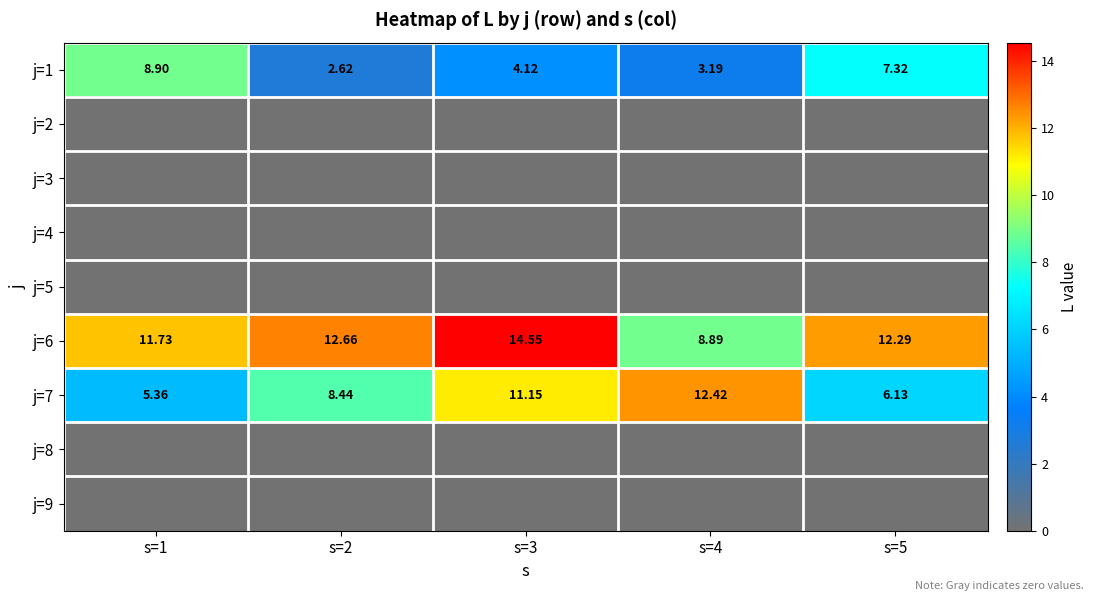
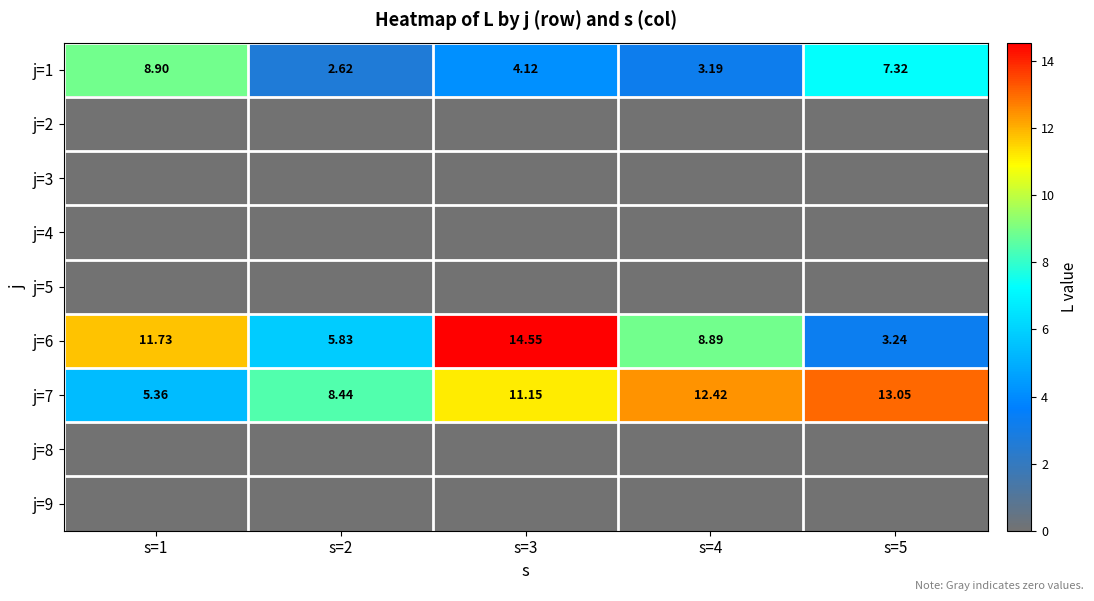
  {
    "j=1": {
      "s=1": 8.90,
      "s=2": 2.62,
      "s=3": 4.12,
      "s=4": 3.19,
      "s=5": 7.32
    },
    "j=6": {
      "s=1": 11.73,
-     "s=2": 12.66,
+     "s=2": 5.83,
      "s=3": 14.55,
      "s=4": 8.89,
-     "s=5": 12.29
+     "s=5": 3.24
    },
    "j=7": {
      "s=1": 5.36,
      "s=2": 8.44,
      "s=3": 11.15,
      "s=4": 12.42,
-     "s=5": 6.13
+     "s=5": 13.05
    }
  }
